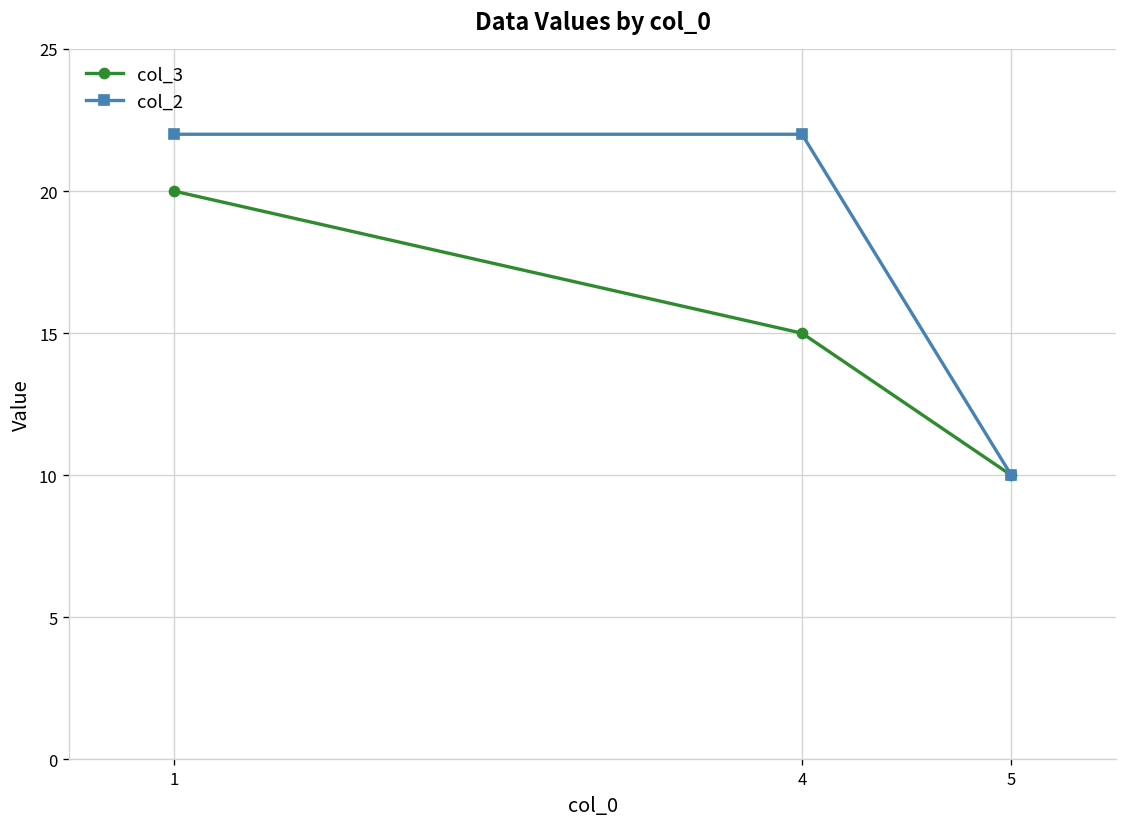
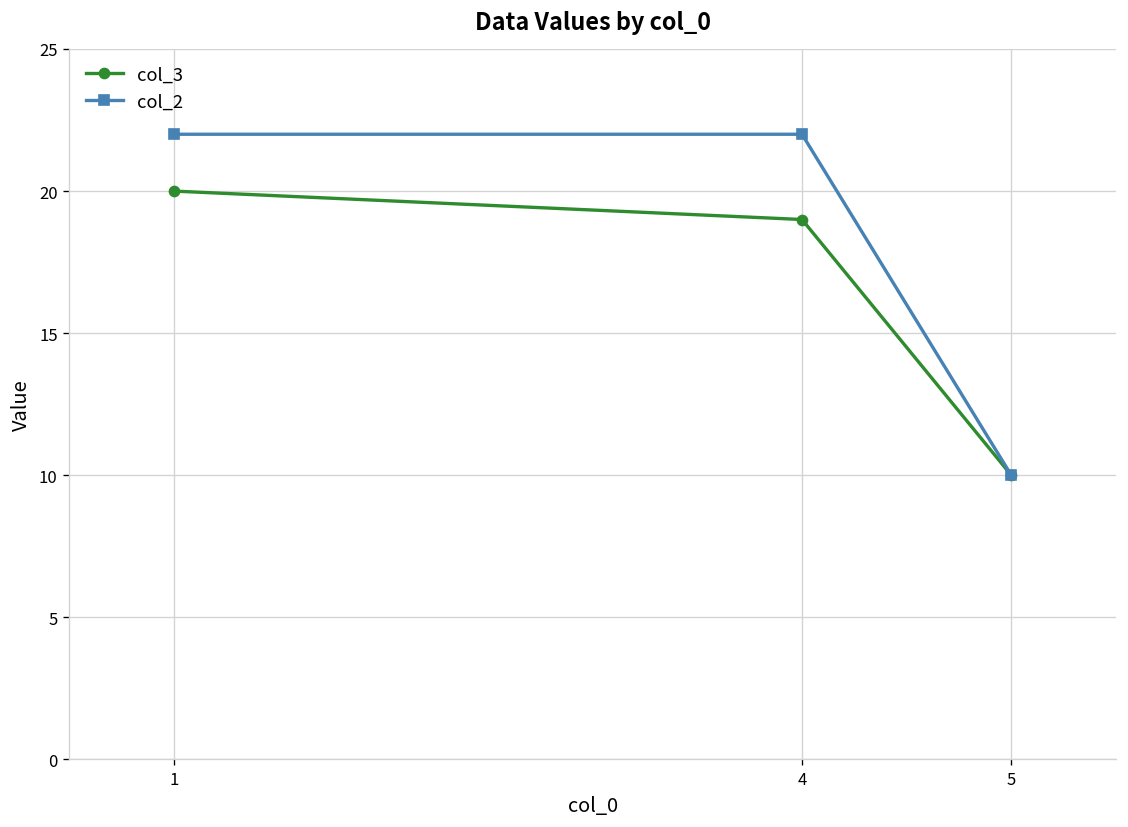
  {
    "col_3": {
      "1": 20,
-     "4": 15
+     "4": 19
    },
    "col_2": {
      "1": 22,
      "4": 22
    }
  }
